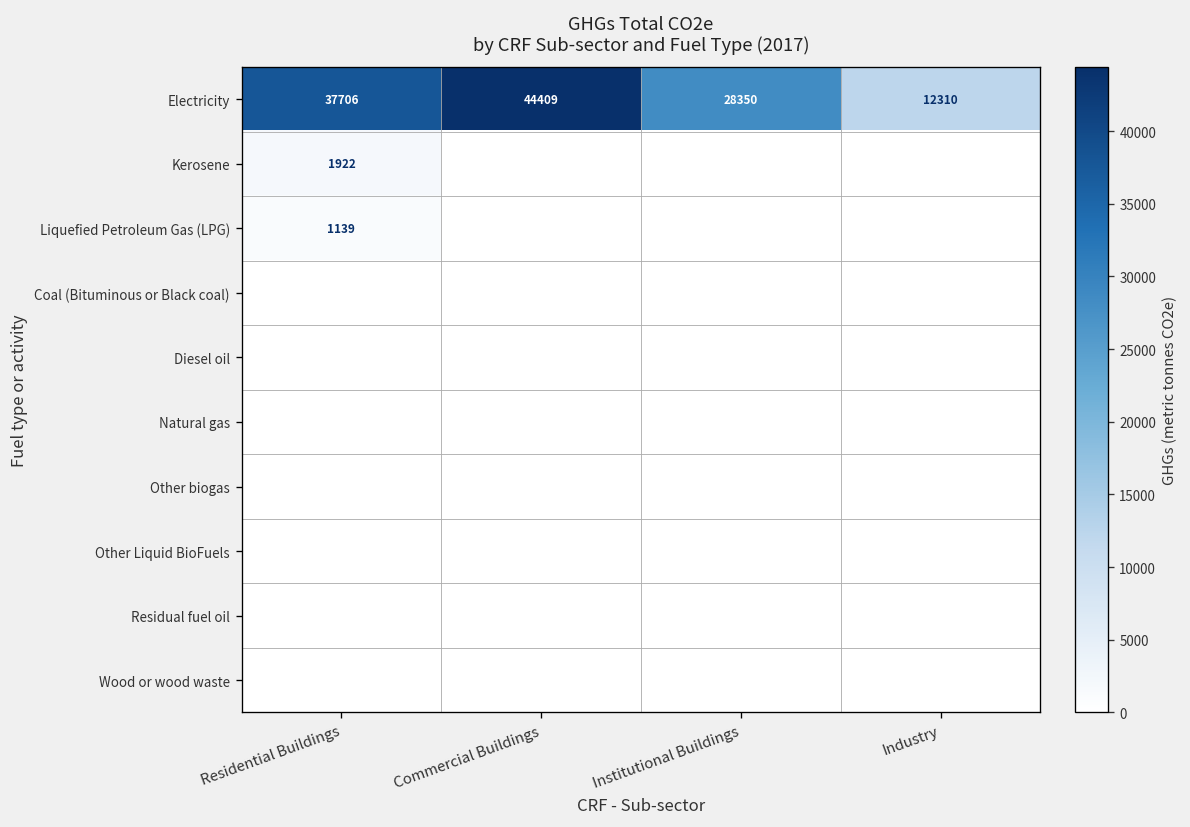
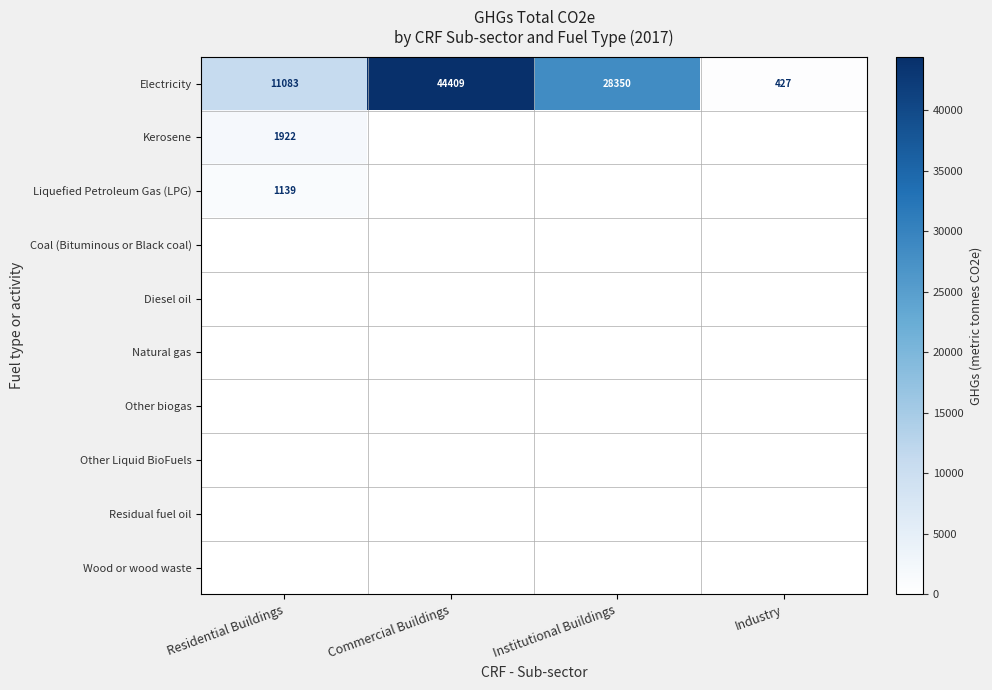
  {
    "Electricity": {
-     "Residential Buildings": 37706,
+     "Residential Buildings": 11083,
      "Commercial Buildings": 44409,
      "Institutional Buildings": 28350,
-     "Industry": 12310
+     "Industry": 427
    },
    "Kerosene": {
      "Residential Buildings": 1922
    },
    "Liquefied Petroleum Gas (LPG)": {
      "Residential Buildings": 1139
    }
  }
